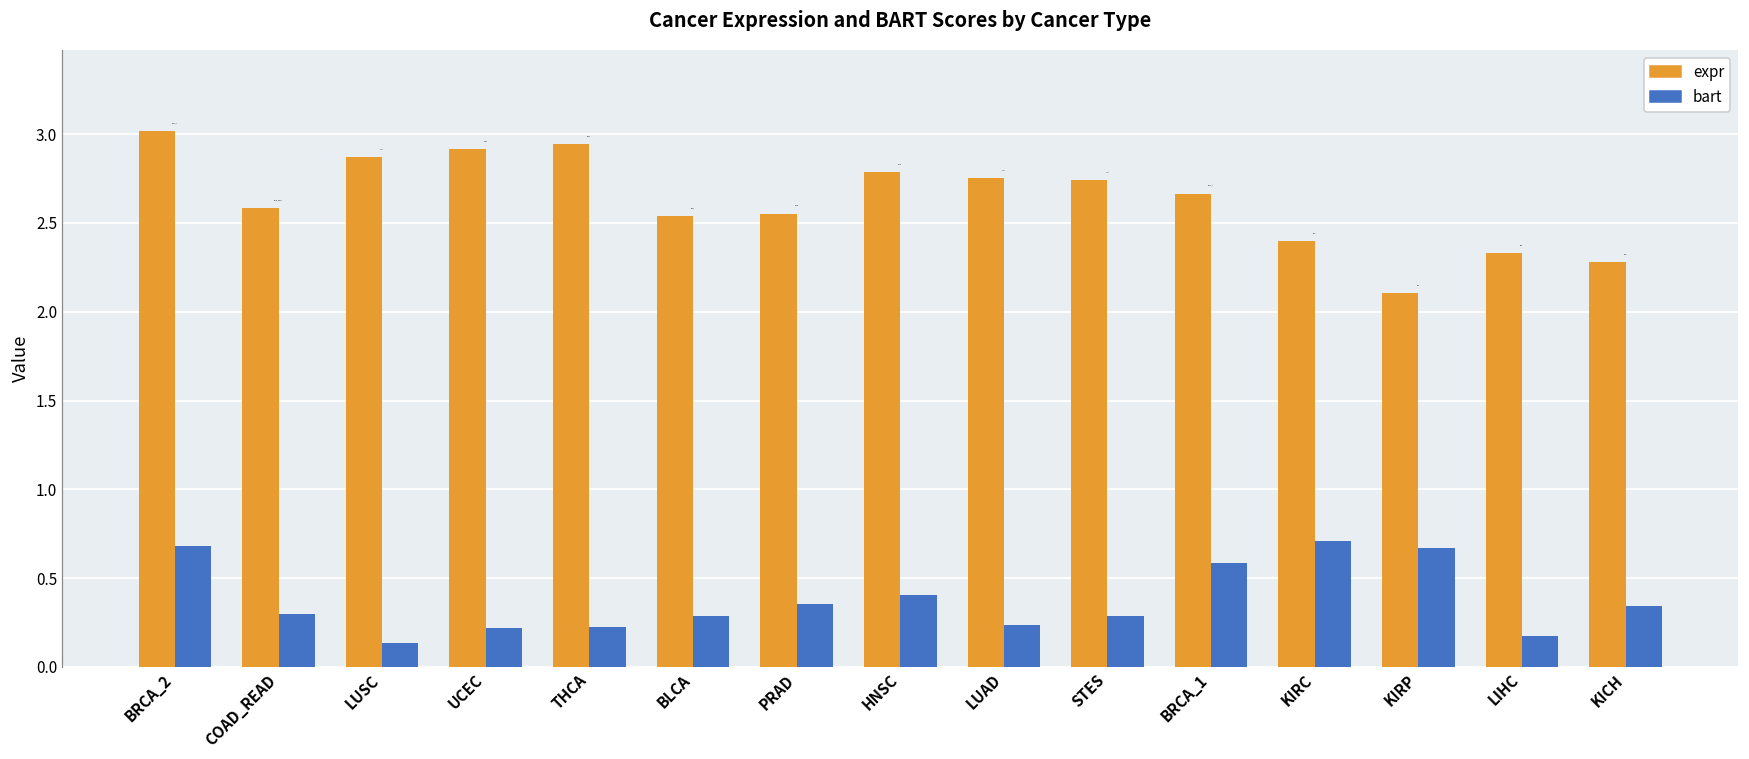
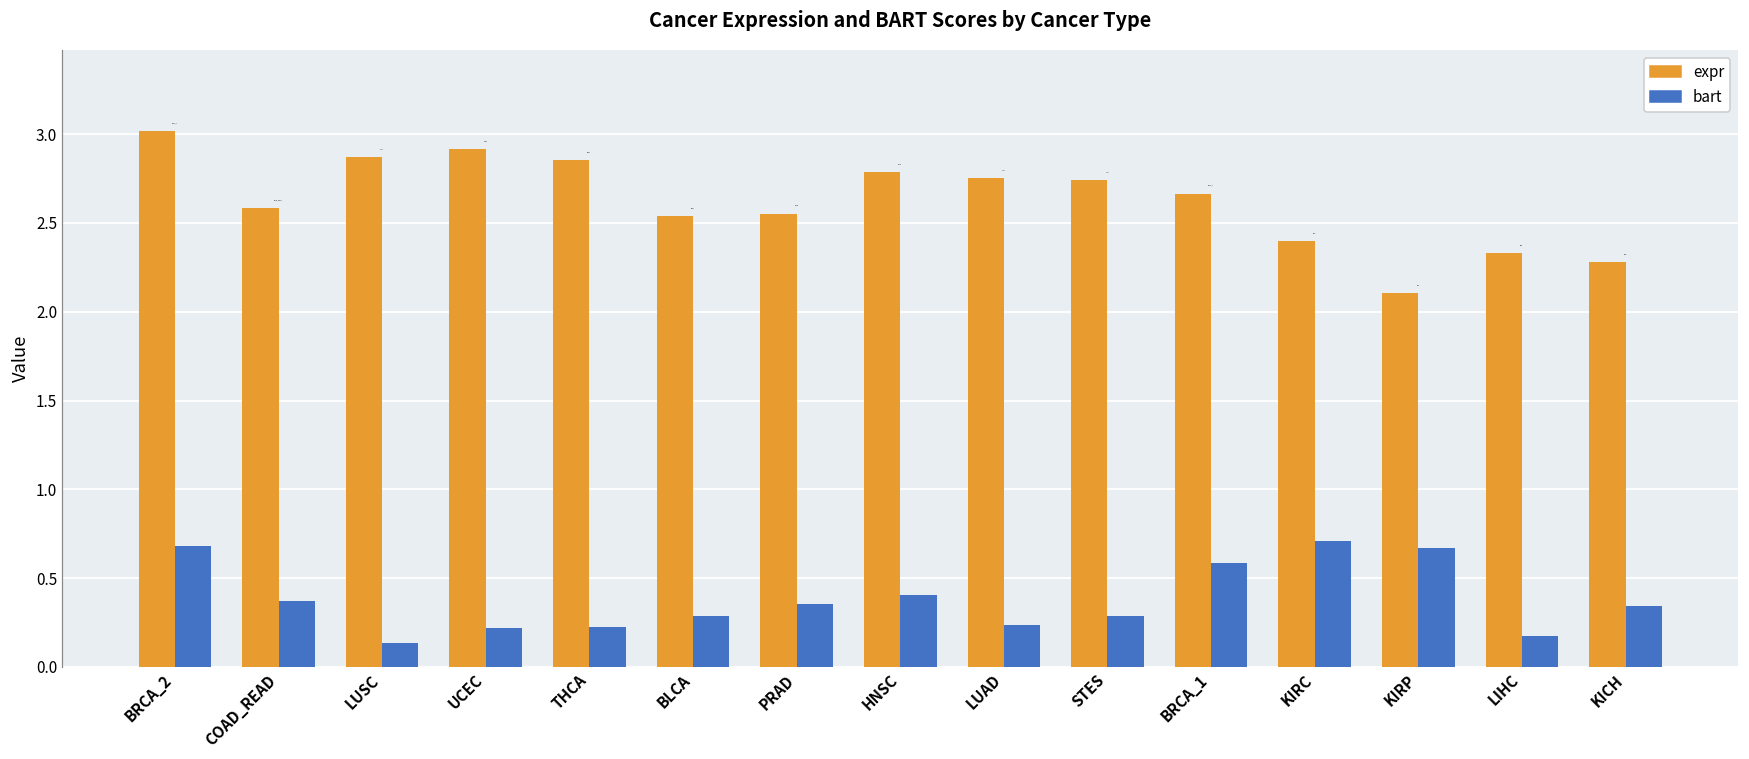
  {
    "expr": {
      "COAD_READ": 2.58,
      "LUSC": 2.87,
      "UCEC": 2.92,
-     "THCA": 2.95,
+     "THCA": 2.86,
      "BLCA": 2.54,
      "PRAD": 2.55,
      "HNSC": 2.79,
      "LUAD": 2.75,
      "STES": 2.74,
      "KIRC": 2.40,
      "KIRP": 2.11,
      "LIHC": 2.33,
      "KICH": 2.28
    },
    "bart": {
      "BRCA_2": 0.68,
-     "COAD_READ": 0.30,
+     "COAD_READ": 0.37,
      "LUSC": 0.13,
      "UCEC": 0.22,
      "THCA": 0.22,
      "BLCA": 0.28,
      "PRAD": 0.35,
      "HNSC": 0.41,
      "LUAD": 0.24,
      "STES": 0.29,
      "BRCA_1": 0.58,
      "KIRC": 0.71,
      "KIRP": 0.67,
      "LIHC": 0.17,
      "KICH": 0.34
    }
  }
